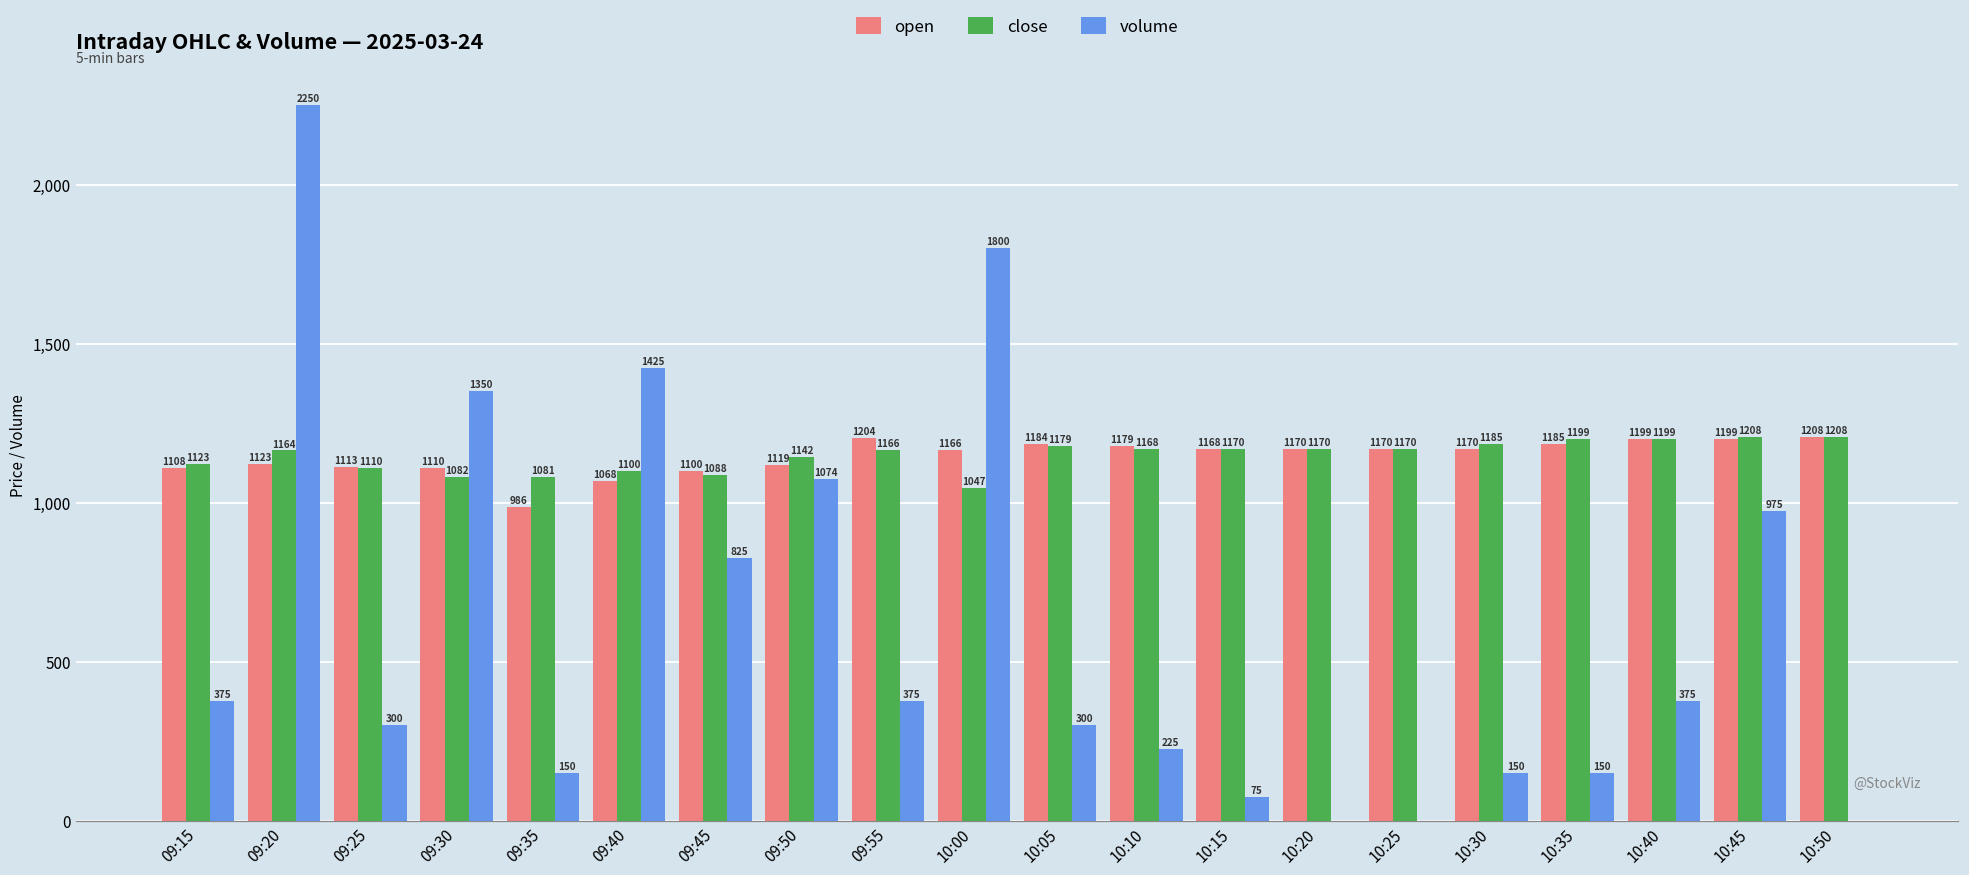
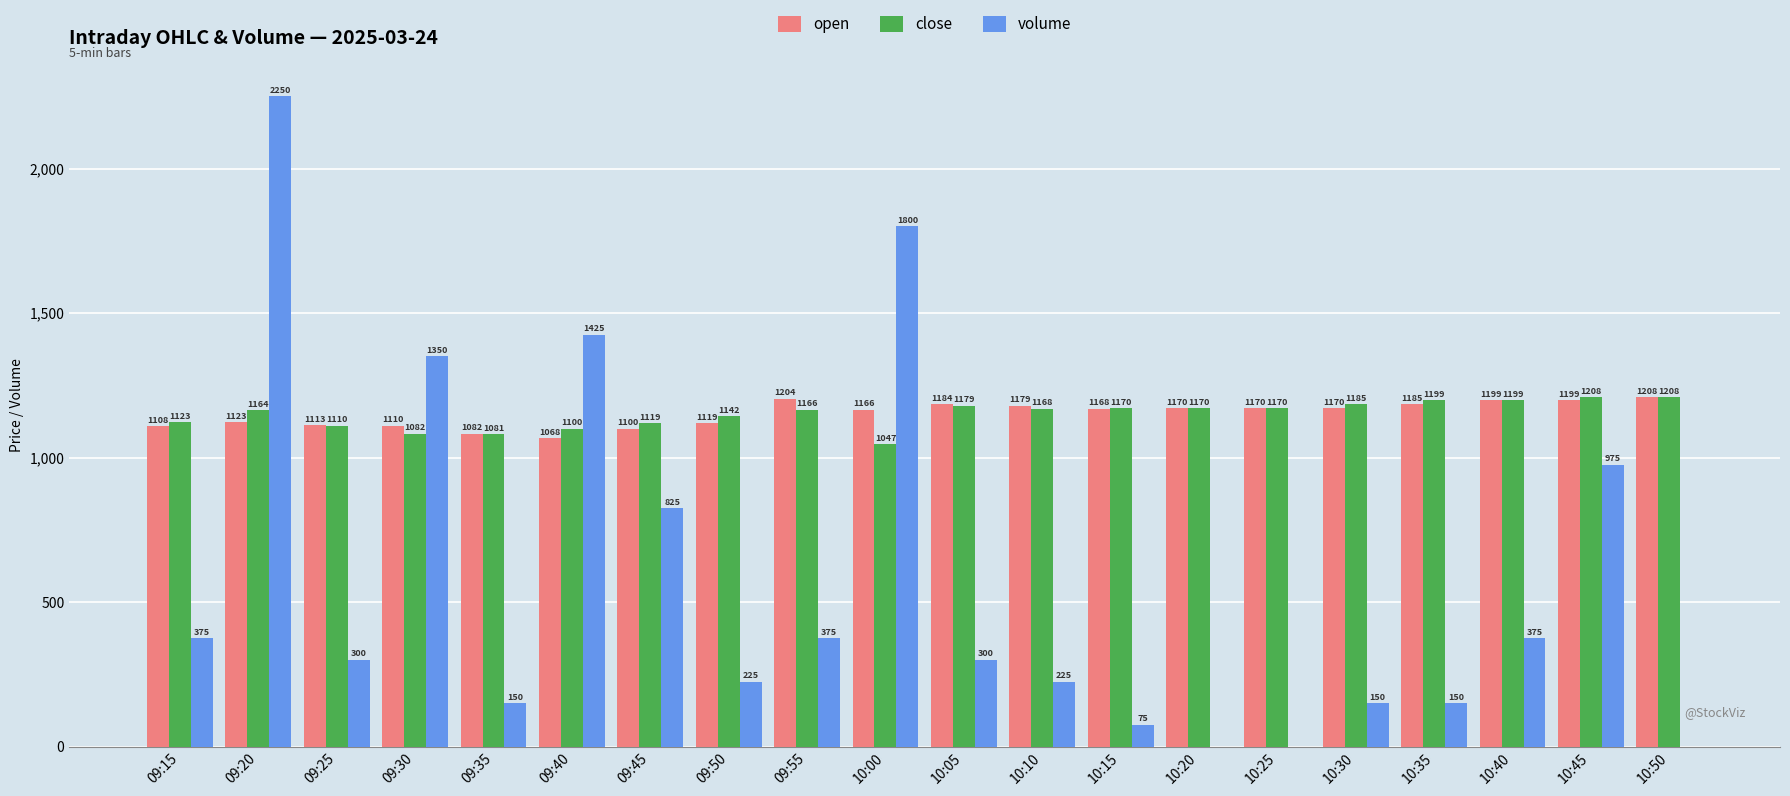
  {
    "open": {
      "09:15": 1108,
      "09:20": 1123,
      "09:25": 1113,
      "09:30": 1110,
-     "09:35": 986,
+     "09:35": 1082,
      "09:40": 1068,
      "09:45": 1100,
      "09:50": 1119,
      "09:55": 1204,
      "10:00": 1166,
      "10:05": 1184,
      "10:10": 1179,
      "10:15": 1168,
      "10:20": 1170,
      "10:25": 1170,
      "10:30": 1170,
      "10:35": 1185,
      "10:40": 1199,
      "10:45": 1199,
      "10:50": 1208
    },
    "close": {
      "09:15": 1123,
      "09:20": 1164,
      "09:25": 1110,
      "09:30": 1082,
      "09:35": 1081,
      "09:40": 1100,
-     "09:45": 1088,
+     "09:45": 1119,
      "09:50": 1142,
      "09:55": 1166,
      "10:00": 1047,
      "10:05": 1179,
      "10:10": 1168,
      "10:15": 1170,
      "10:20": 1170,
      "10:25": 1170,
      "10:30": 1185,
      "10:35": 1199,
      "10:40": 1199,
      "10:45": 1208,
      "10:50": 1208
    },
    "volume": {
      "09:15": 375,
      "09:20": 2250,
      "09:25": 300,
      "09:30": 1350,
      "09:35": 150,
      "09:40": 1425,
      "09:45": 825,
-     "09:50": 1074,
+     "09:50": 225,
      "09:55": 375,
      "10:00": 1800,
      "10:05": 300,
      "10:10": 225,
      "10:15": 75,
      "10:30": 150,
      "10:35": 150,
      "10:40": 375,
      "10:45": 975
    }
  }
